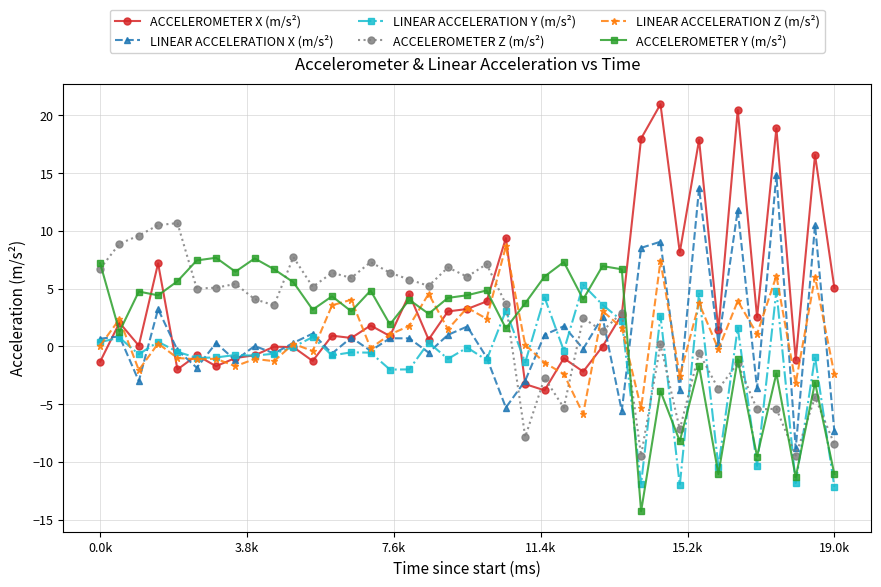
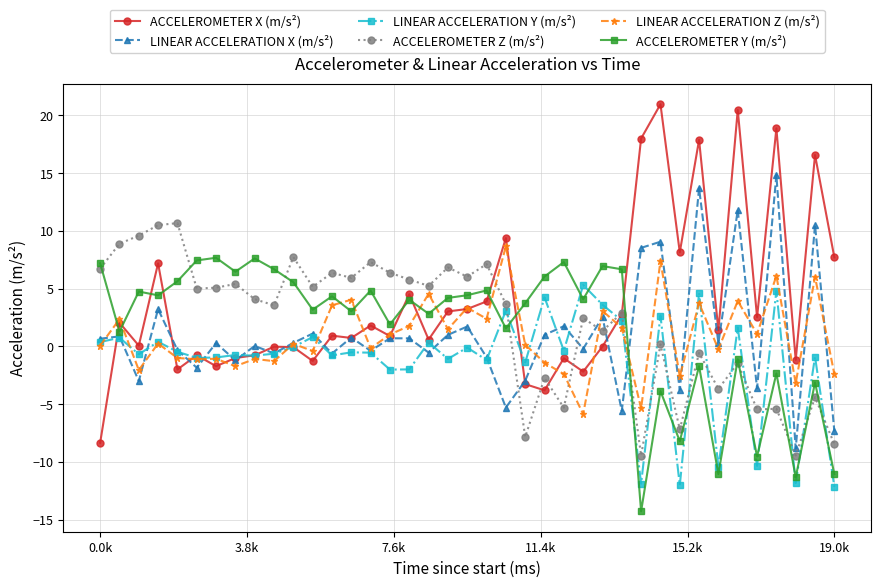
  {
    "ACCELEROMETER X (m/s²)": {
-     "0.0k": -1.3,
-     "19.0k": 5.1
+     "0.0k": -8.3,
+     "19.0k": 7.7
    },
    "LINEAR ACCELERATION X (m/s²)": {
      "0.0k": 0.7,
      "19.0k": -7.3
    },
    "LINEAR ACCELERATION Y (m/s²)": {
      "0.0k": 0.4,
      "19.0k": -12.1
    },
    "ACCELEROMETER Z (m/s²)": {
      "0.0k": 6.7,
      "19.0k": -8.5
    },
    "LINEAR ACCELERATION Z (m/s²)": {
      "0.0k": 0.1,
      "19.0k": -2.4
    },
    "ACCELEROMETER Y (m/s²)": {
      "0.0k": 7.2,
      "19.0k": -11.0
    }
  }
